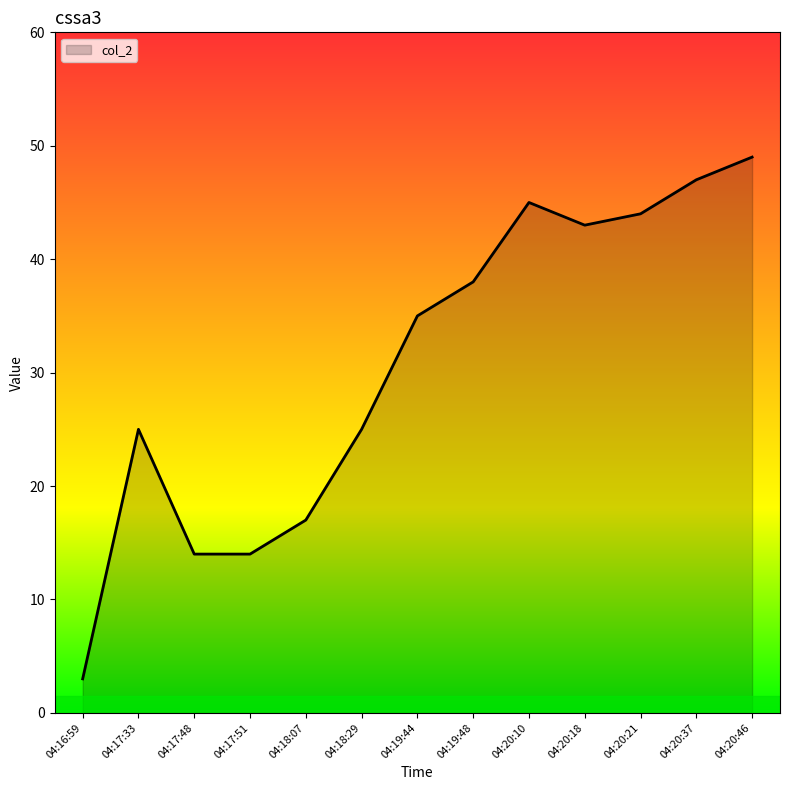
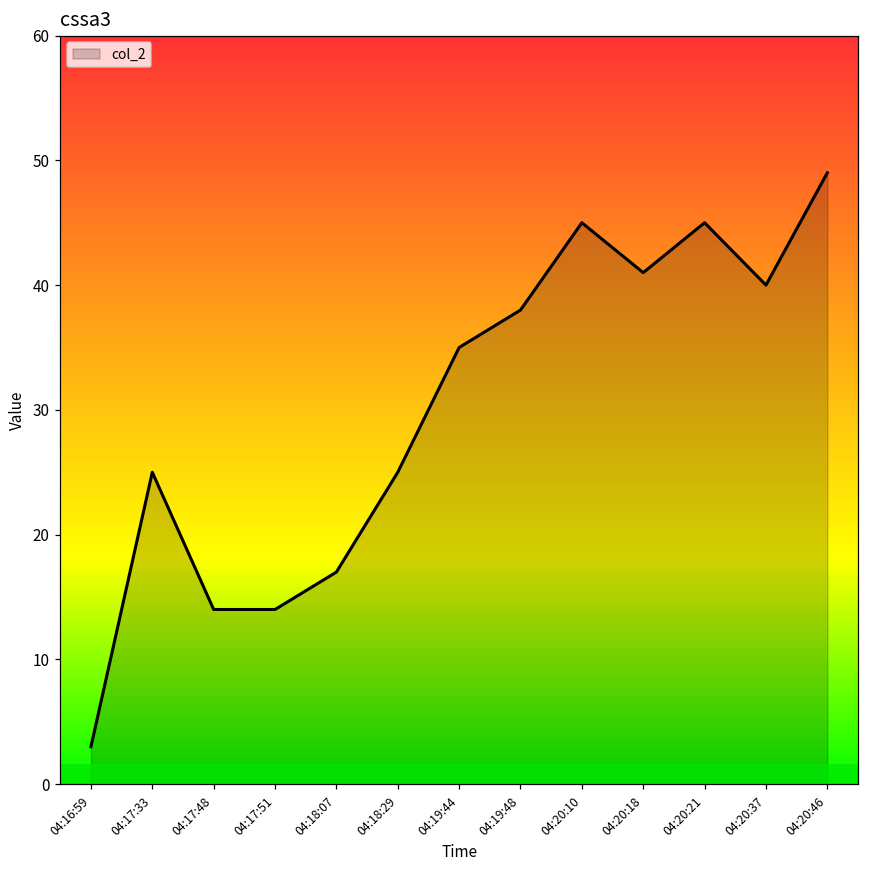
  {
    "04:16:59": 3,
    "04:17:33": 25,
    "04:17:48": 14,
    "04:17:51": 14,
    "04:18:07": 17,
    "04:18:29": 25,
    "04:19:44": 35,
    "04:19:48": 38,
    "04:20:10": 45,
-   "04:20:18": 43,
-   "04:20:21": 44,
-   "04:20:37": 47,
+   "04:20:18": 41,
+   "04:20:21": 45,
+   "04:20:37": 40,
    "04:20:46": 49
  }
